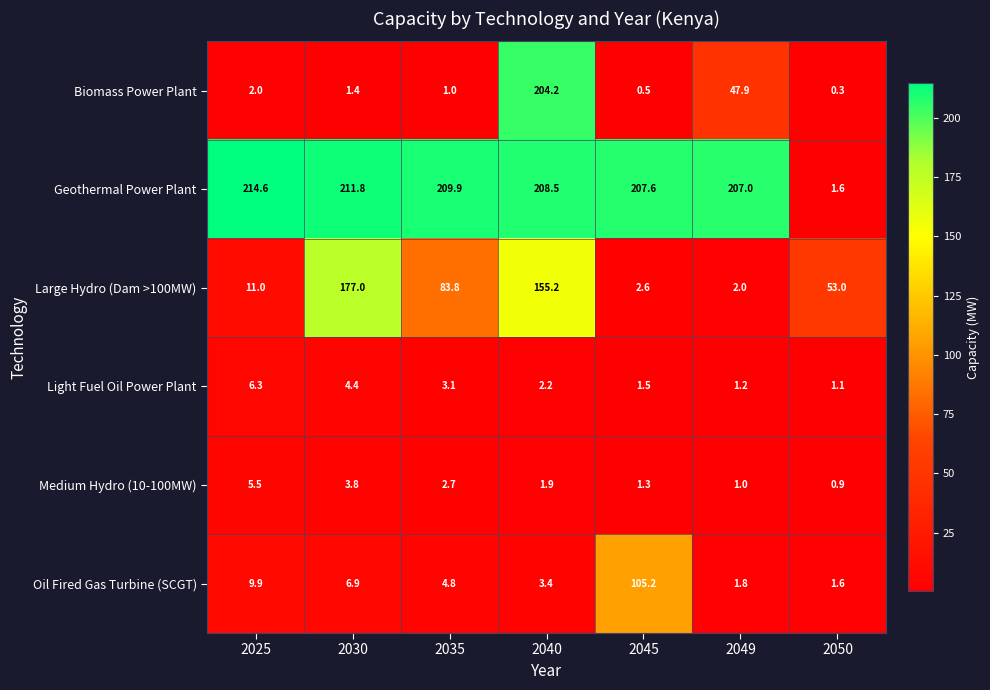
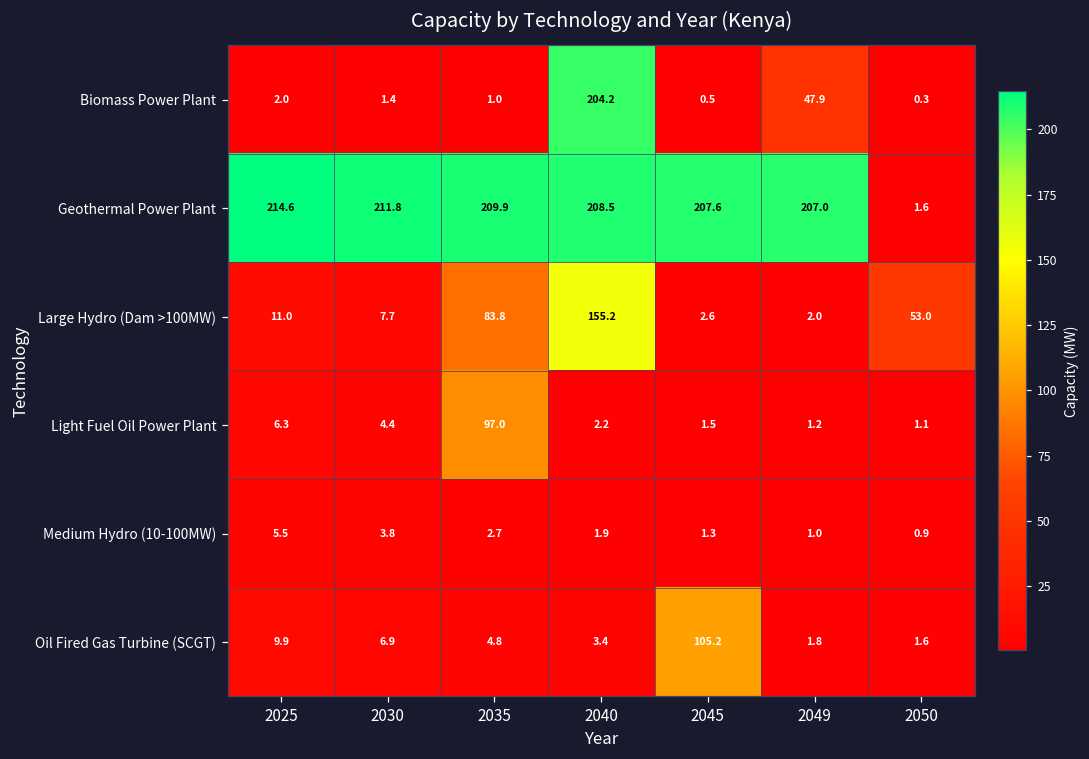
  {
    "Biomass Power Plant": {
      "2025": 2.0,
      "2030": 1.4,
      "2035": 1.0,
      "2040": 204.2,
      "2045": 0.5,
      "2049": 47.9,
      "2050": 0.3
    },
    "Geothermal Power Plant": {
      "2025": 214.6,
      "2030": 211.8,
      "2035": 209.9,
      "2040": 208.5,
      "2045": 207.6,
      "2049": 207.0,
      "2050": 1.6
    },
    "Large Hydro (Dam >100MW)": {
      "2025": 11.0,
-     "2030": 177.0,
+     "2030": 7.7,
      "2035": 83.8,
      "2040": 155.2,
      "2045": 2.6,
      "2049": 2.0,
      "2050": 53.0
    },
    "Light Fuel Oil Power Plant": {
      "2025": 6.3,
      "2030": 4.4,
-     "2035": 3.1,
+     "2035": 97.0,
      "2040": 2.2,
      "2045": 1.5,
      "2049": 1.2,
      "2050": 1.1
    },
    "Medium Hydro (10-100MW)": {
      "2025": 5.5,
      "2030": 3.8,
      "2035": 2.7,
      "2040": 1.9,
      "2045": 1.3,
      "2049": 1.0,
      "2050": 0.9
    },
    "Oil Fired Gas Turbine (SCGT)": {
      "2025": 9.9,
      "2030": 6.9,
      "2035": 4.8,
      "2040": 3.4,
      "2045": 105.2,
      "2049": 1.8,
      "2050": 1.6
    }
  }
